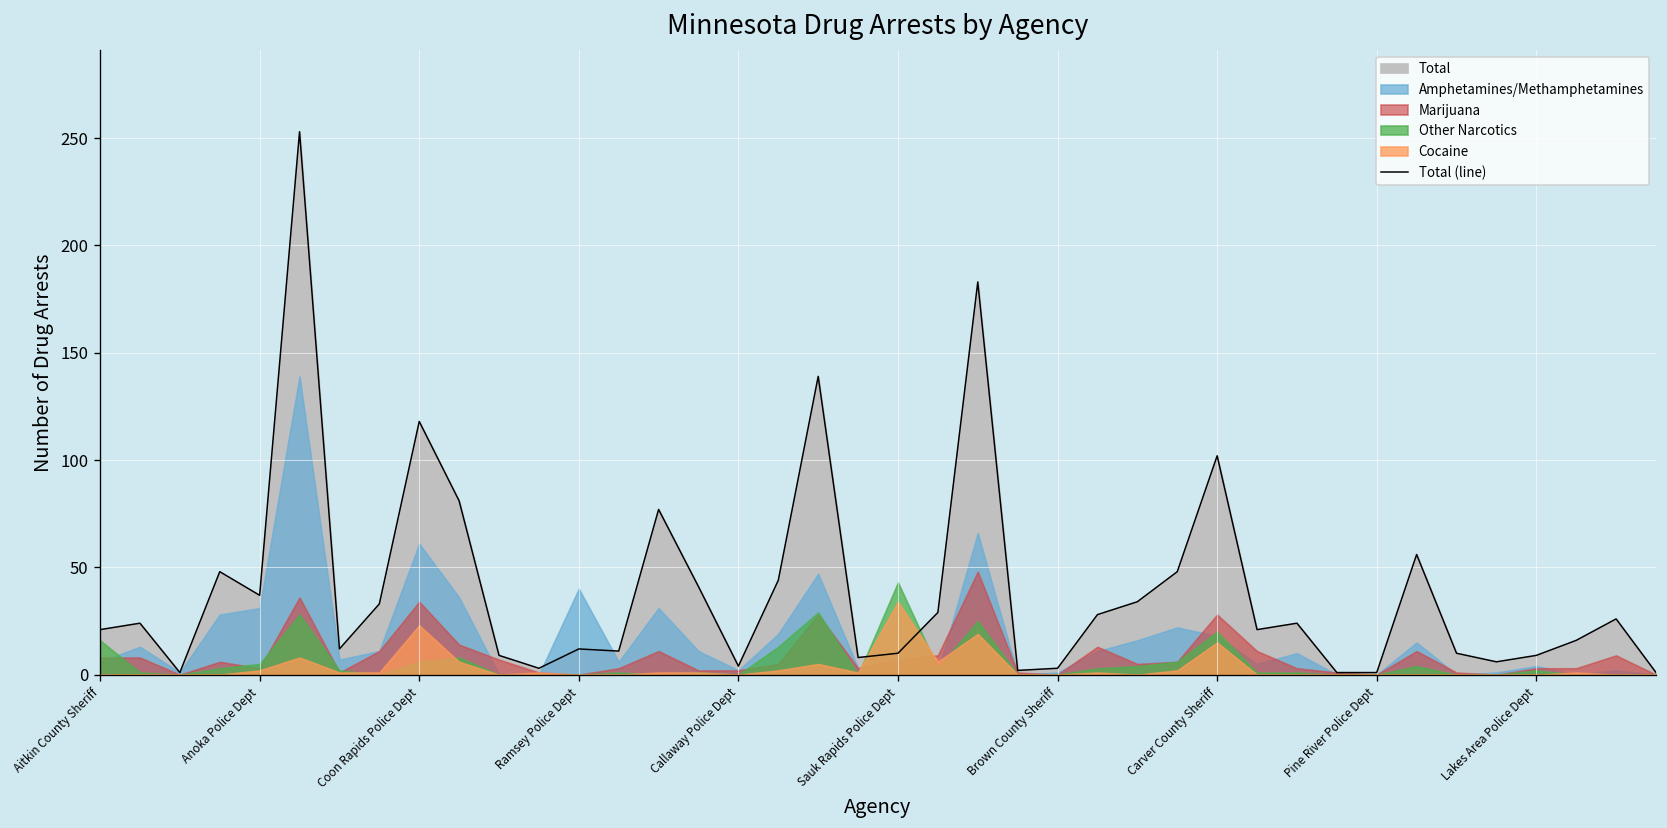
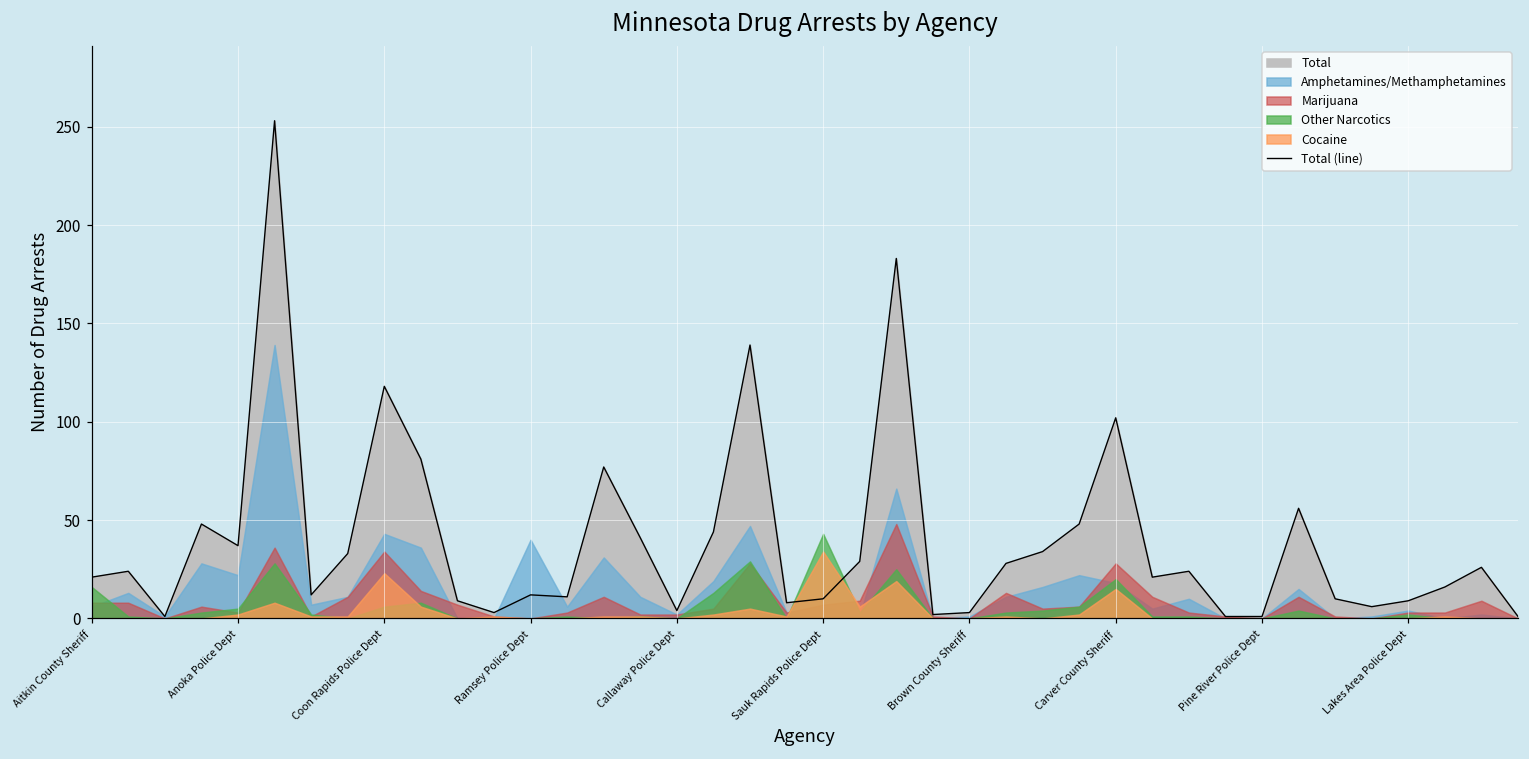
  {
    "Total": {
      "Aitkin County Sheriff": 21,
      "Anoka Police Dept": 37,
      "Coon Rapids Police Dept": 118,
      "Ramsey Police Dept": 12,
      "Callaway Police Dept": 4,
      "Sauk Rapids Police Dept": 10,
      "Brown County Sheriff": 3,
      "Carver County Sheriff": 102,
      "Lakes Area Police Dept": 9
    },
    "Amphetamines/Methamphetamines": {
      "Aitkin County Sheriff": 6,
-     "Anoka Police Dept": 31,
-     "Coon Rapids Police Dept": 61,
+     "Anoka Police Dept": 22,
+     "Coon Rapids Police Dept": 43,
      "Ramsey Police Dept": 40,
      "Carver County Sheriff": 18
    },
    "Marijuana": {
      "Aitkin County Sheriff": 8,
      "Coon Rapids Police Dept": 34,
      "Carver County Sheriff": 28
    },
    "Other Narcotics": {
      "Aitkin County Sheriff": 16,
      "Anoka Police Dept": 5,
      "Coon Rapids Police Dept": 6,
      "Sauk Rapids Police Dept": 43,
      "Carver County Sheriff": 20
    },
    "Cocaine": {
      "Aitkin County Sheriff": 0,
      "Coon Rapids Police Dept": 23,
      "Sauk Rapids Police Dept": 34,
      "Carver County Sheriff": 15,
      "Lakes Area Police Dept": 0
    }
  }
